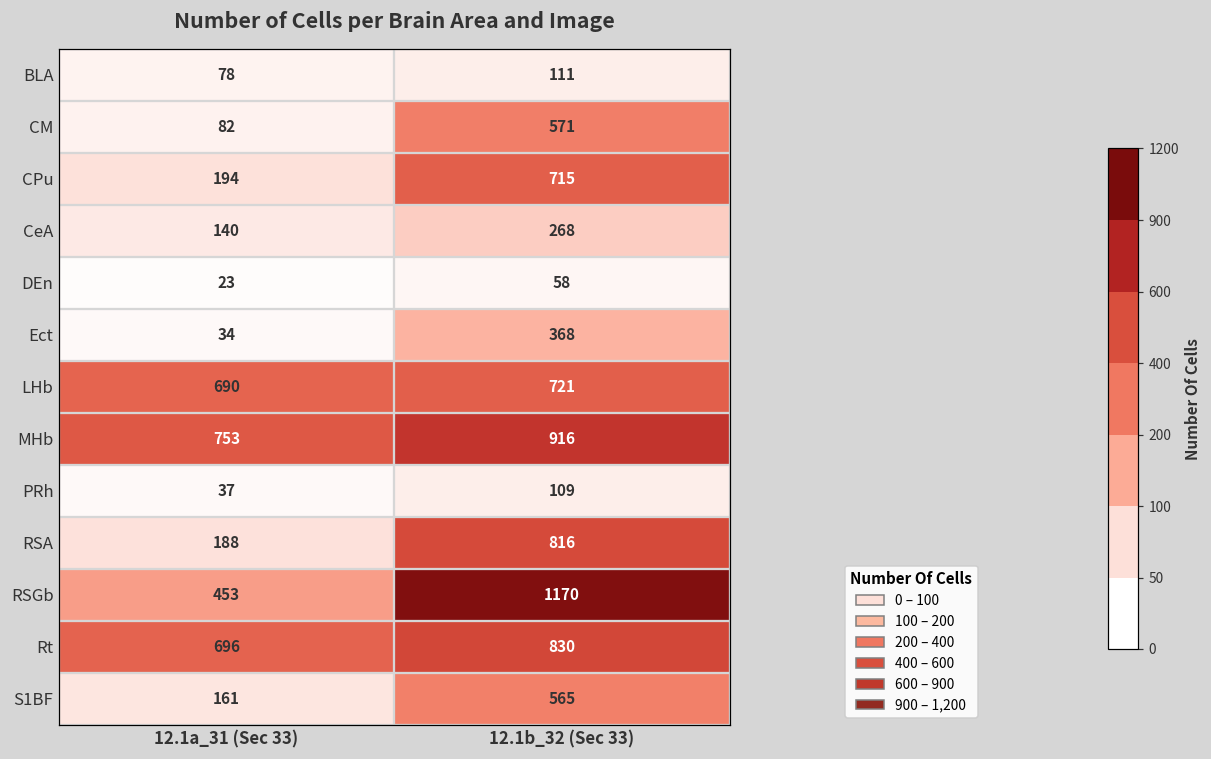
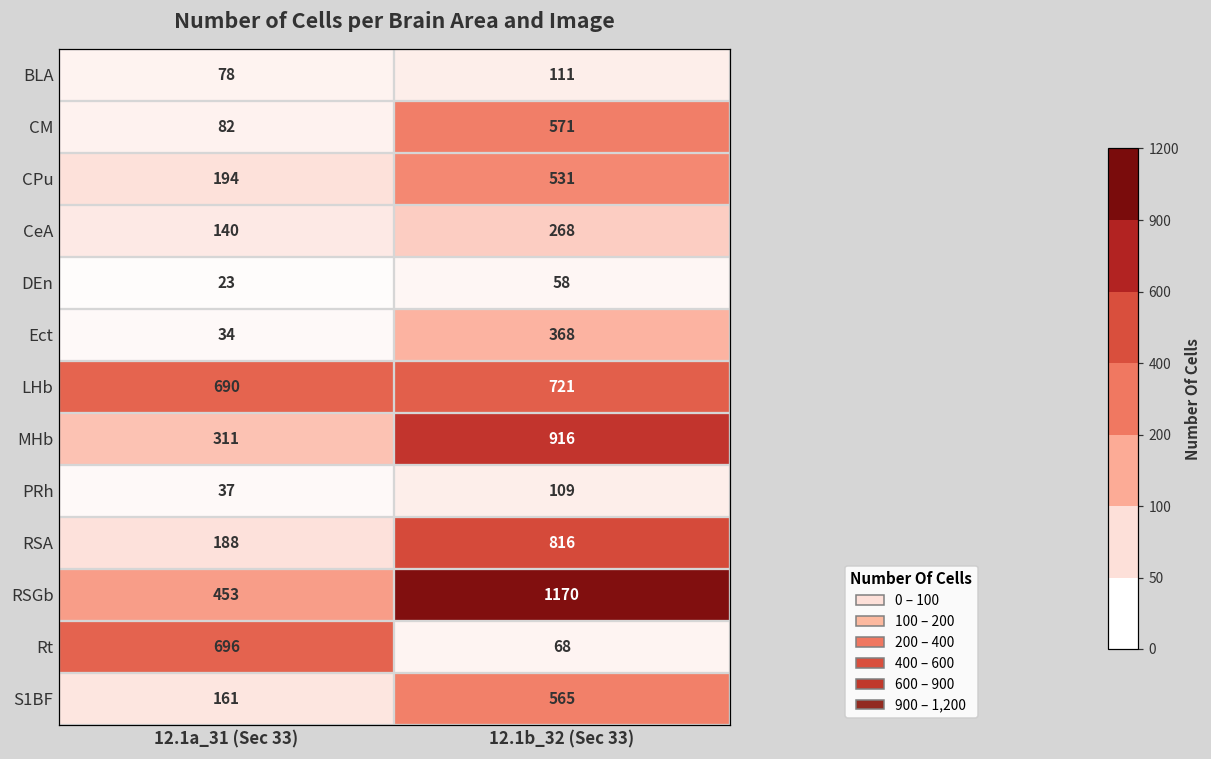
  {
    "Number of Cells per Brain Area and Image": {
      "BLA": {
        "12.1a_31 (Sec 33)": 78,
        "12.1b_32 (Sec 33)": 111
      },
      "CM": {
        "12.1a_31 (Sec 33)": 82,
        "12.1b_32 (Sec 33)": 571
      },
      "CPu": {
        "12.1a_31 (Sec 33)": 194,
-       "12.1b_32 (Sec 33)": 715
+       "12.1b_32 (Sec 33)": 531
      },
      "CeA": {
        "12.1a_31 (Sec 33)": 140,
        "12.1b_32 (Sec 33)": 268
      },
      "DEn": {
        "12.1a_31 (Sec 33)": 23,
        "12.1b_32 (Sec 33)": 58
      },
      "Ect": {
        "12.1a_31 (Sec 33)": 34,
        "12.1b_32 (Sec 33)": 368
      },
      "LHb": {
        "12.1a_31 (Sec 33)": 690,
        "12.1b_32 (Sec 33)": 721
      },
      "MHb": {
-       "12.1a_31 (Sec 33)": 753,
+       "12.1a_31 (Sec 33)": 311,
        "12.1b_32 (Sec 33)": 916
      },
      "PRh": {
        "12.1a_31 (Sec 33)": 37,
        "12.1b_32 (Sec 33)": 109
      },
      "RSA": {
        "12.1a_31 (Sec 33)": 188,
        "12.1b_32 (Sec 33)": 816
      },
      "RSGb": {
        "12.1a_31 (Sec 33)": 453,
        "12.1b_32 (Sec 33)": 1170
      },
      "Rt": {
        "12.1a_31 (Sec 33)": 696,
-       "12.1b_32 (Sec 33)": 830
+       "12.1b_32 (Sec 33)": 68
      },
      "S1BF": {
        "12.1a_31 (Sec 33)": 161,
        "12.1b_32 (Sec 33)": 565
      }
    }
  }
